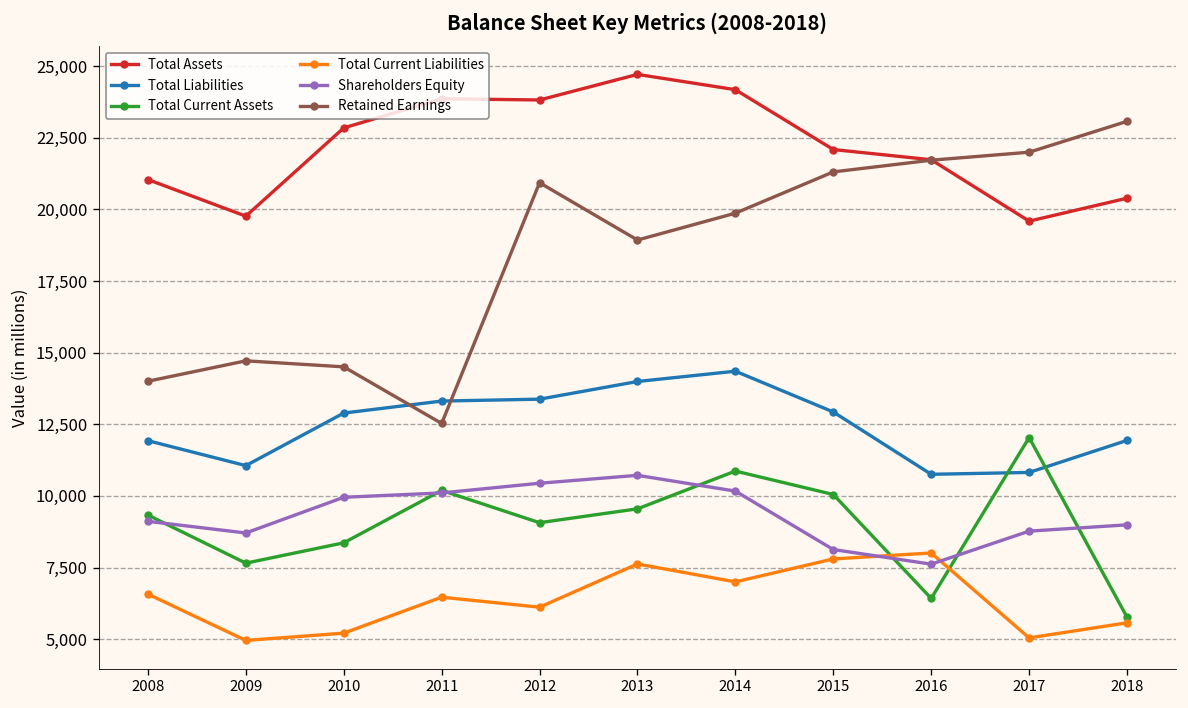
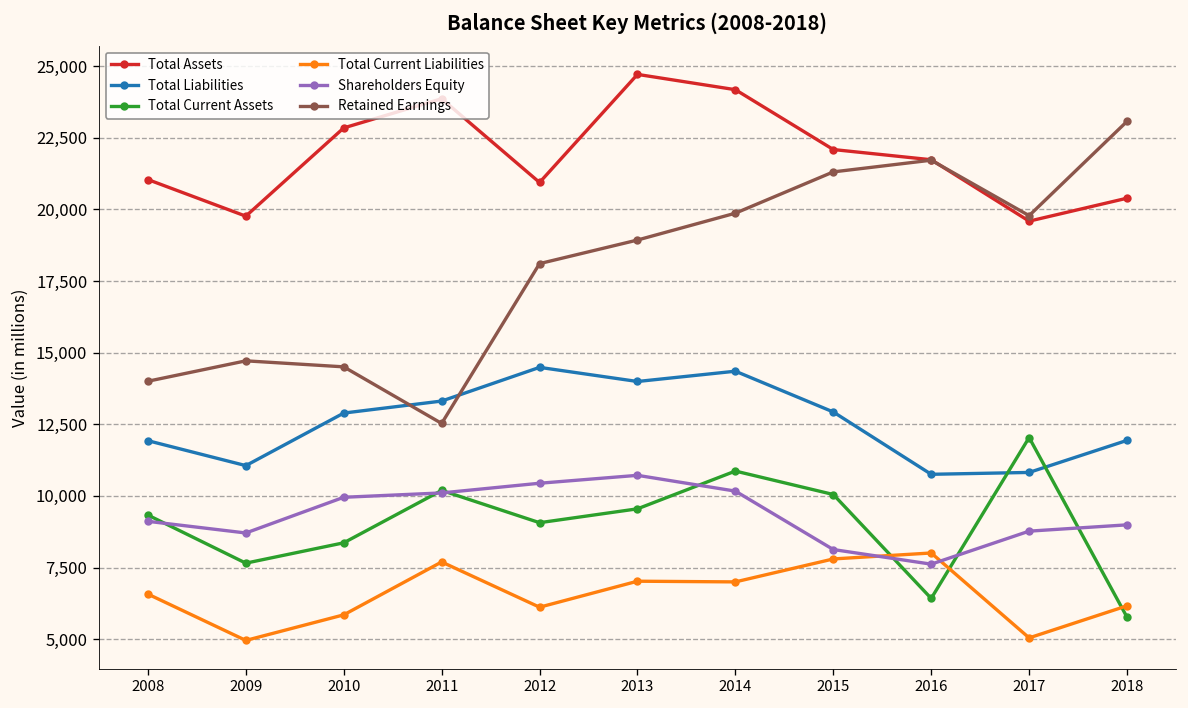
  {
    "Total Assets": {
      "2008": "21,000",
      "2009": "19,800",
      "2010": "22,800",
-     "2012": "23,800",
+     "2012": "20,900",
      "2013": "24,700",
      "2014": "24,200",
      "2015": "22,100",
      "2017": "19,600",
      "2018": "20,400"
    },
    "Total Liabilities": {
      "2008": "11,900",
      "2009": "11,100",
      "2010": "12,900",
      "2011": "13,300",
-     "2012": "13,400",
+     "2012": "14,500",
      "2013": "14,000",
      "2014": "14,400",
      "2015": "12,900",
      "2016": "10,800",
      "2017": "10,800",
      "2018": "11,900"
    },
    "Total Current Assets": {
      "2008": "9,300",
      "2009": "7,700",
      "2010": "8,400",
      "2012": "9,100",
      "2013": "9,500",
      "2014": "10,900",
      "2015": "10,000",
      "2016": "6,400",
      "2017": "12,000",
      "2018": "5,800"
    },
    "Total Current Liabilities": {
      "2008": "6,600",
      "2009": "5,000",
-     "2010": "5,200",
-     "2011": "6,500",
+     "2010": "5,800",
+     "2011": "7,700",
      "2012": "6,100",
-     "2013": "7,600",
+     "2013": "7,000",
      "2014": "7,000",
      "2015": "7,800",
      "2016": "8,000",
      "2017": "5,000",
-     "2018": "5,600"
+     "2018": "6,200"
    },
    "Shareholders Equity": {
      "2008": "9,100",
      "2009": "8,700",
      "2010": "10,000",
      "2012": "10,400",
      "2013": "10,700",
      "2014": "10,200",
      "2015": "8,100",
      "2016": "7,600",
      "2017": "8,800",
      "2018": "9,000"
    },
    "Retained Earnings": {
      "2008": "14,000",
      "2009": "14,700",
      "2010": "14,500",
      "2011": "12,500",
-     "2012": "20,900",
+     "2012": "18,100",
      "2013": "18,900",
      "2014": "19,900",
      "2015": "21,300",
-     "2017": "22,000",
+     "2017": "19,800",
      "2018": "23,100"
    }
  }
